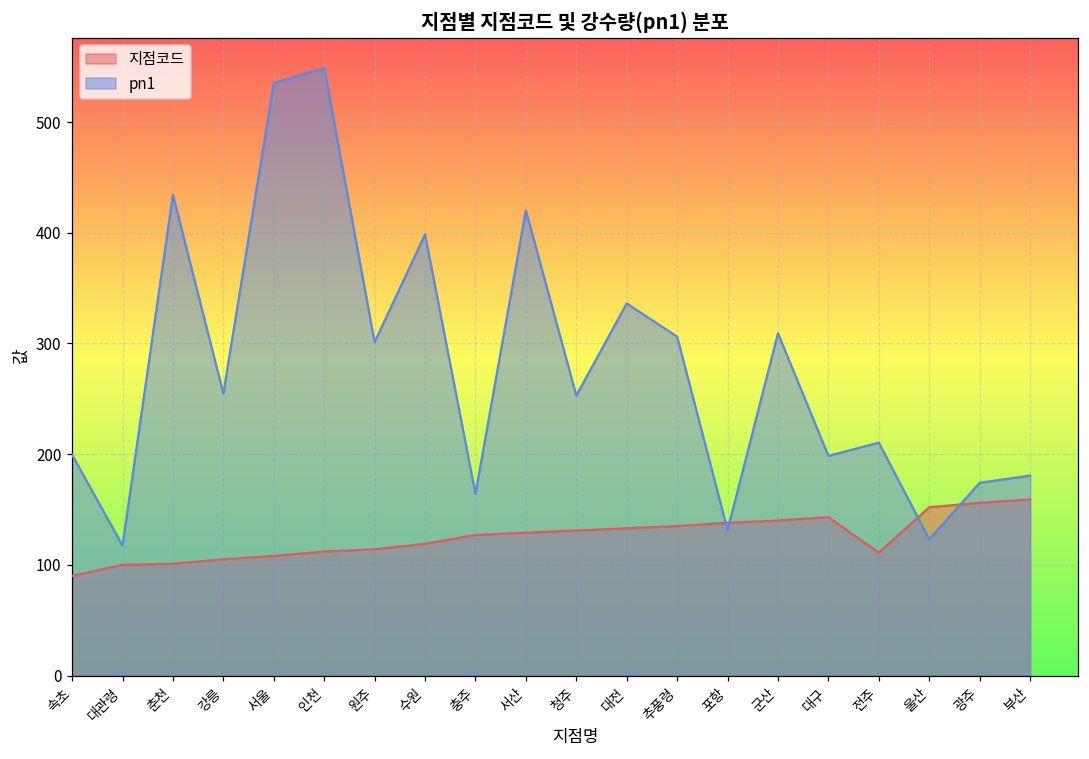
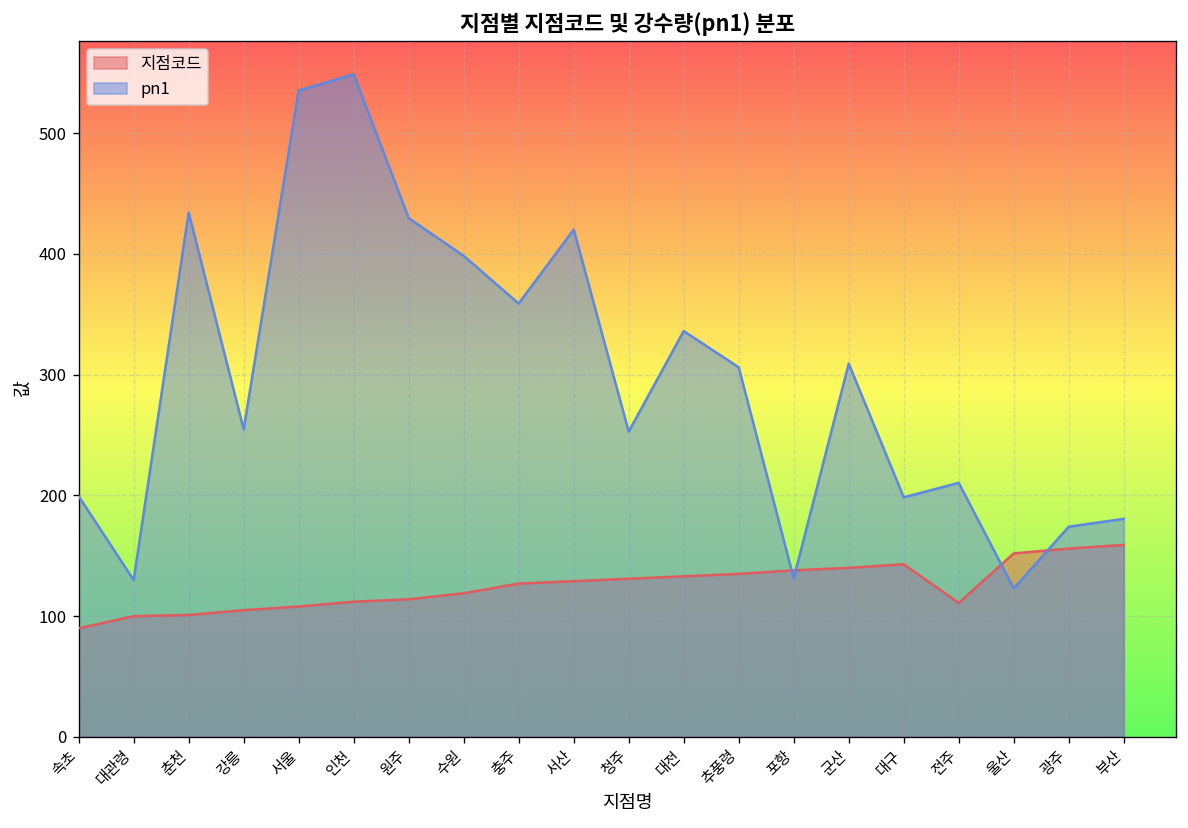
  {
    "지점코드": {
      "속초": 90,
      "대관령": 100,
      "춘천": 101,
      "강릉": 105,
      "서울": 108,
      "인천": 112,
      "원주": 114,
      "수원": 119,
      "충주": 127,
      "서산": 129,
      "청주": 131,
      "대전": 133,
      "추풍령": 135,
      "포항": 138,
      "군산": 140,
      "대구": 143,
      "전주": 111,
      "울산": 152,
      "광주": 156,
      "부산": 159
    },
    "pn1": {
      "속초": 199,
-     "대관령": 117,
+     "대관령": 130,
      "춘천": 434,
      "강릉": 255,
      "서울": 535,
      "인천": 549,
-     "원주": 301,
+     "원주": 430,
      "수원": 398,
-     "충주": 164,
+     "충주": 359,
      "서산": 420,
      "청주": 253,
      "대전": 336,
      "추풍령": 306,
      "포항": 131,
      "군산": 309,
      "대구": 198,
      "전주": 210,
      "울산": 123,
      "광주": 174,
      "부산": 181
    }
  }
